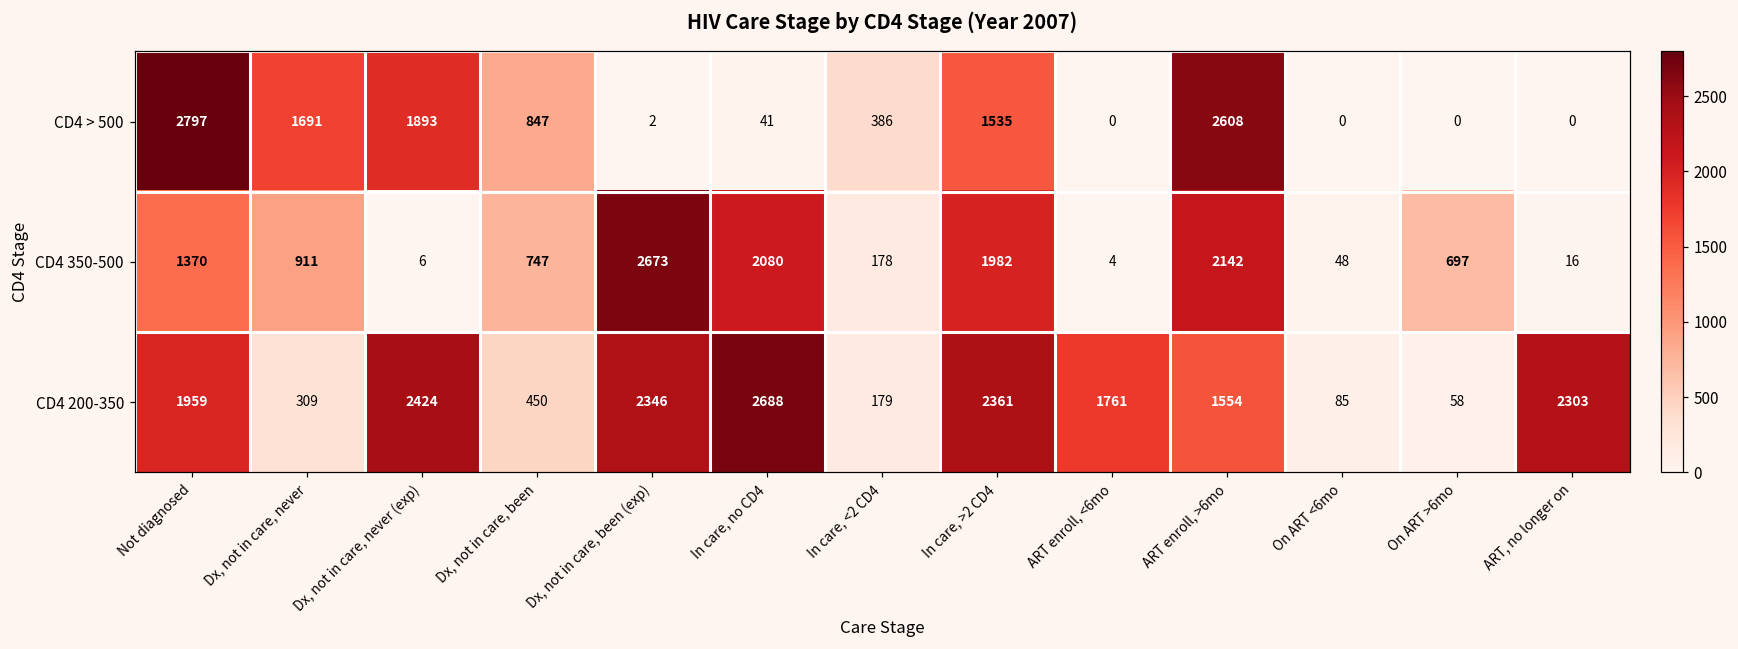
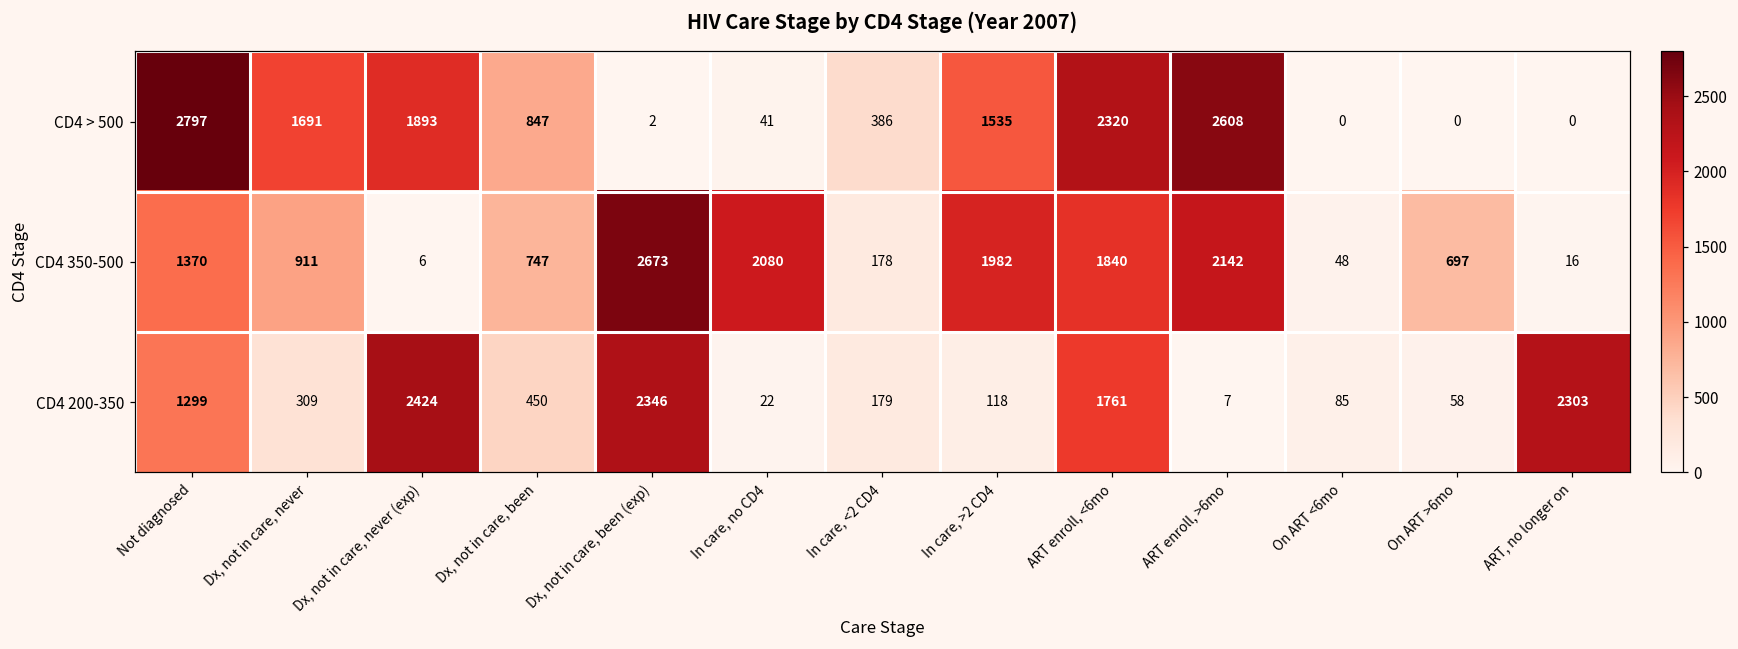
  {
    "CD4 > 500": {
      "Not diagnosed": 2797,
      "Dx, not in care, never": 1691,
      "Dx, not in care, never (exp)": 1893,
      "Dx, not in care, been": 847,
      "Dx, not in care, been (exp)": 2,
      "In care, no CD4": 41,
      "In care, <2 CD4": 386,
      "In care, >2 CD4": 1535,
-     "ART enroll, <6mo": 0,
+     "ART enroll, <6mo": 2320,
      "ART enroll, >6mo": 2608,
      "On ART <6mo": 0,
      "On ART >6mo": 0,
      "ART, no longer on": 0
    },
    "CD4 350-500": {
      "Not diagnosed": 1370,
      "Dx, not in care, never": 911,
      "Dx, not in care, never (exp)": 6,
      "Dx, not in care, been": 747,
      "Dx, not in care, been (exp)": 2673,
      "In care, no CD4": 2080,
      "In care, <2 CD4": 178,
      "In care, >2 CD4": 1982,
-     "ART enroll, <6mo": 4,
+     "ART enroll, <6mo": 1840,
      "ART enroll, >6mo": 2142,
      "On ART <6mo": 48,
      "On ART >6mo": 697,
      "ART, no longer on": 16
    },
    "CD4 200-350": {
-     "Not diagnosed": 1959,
+     "Not diagnosed": 1299,
      "Dx, not in care, never": 309,
      "Dx, not in care, never (exp)": 2424,
      "Dx, not in care, been": 450,
      "Dx, not in care, been (exp)": 2346,
-     "In care, no CD4": 2688,
+     "In care, no CD4": 22,
      "In care, <2 CD4": 179,
-     "In care, >2 CD4": 2361,
+     "In care, >2 CD4": 118,
      "ART enroll, <6mo": 1761,
-     "ART enroll, >6mo": 1554,
+     "ART enroll, >6mo": 7,
      "On ART <6mo": 85,
      "On ART >6mo": 58,
      "ART, no longer on": 2303
    }
  }
